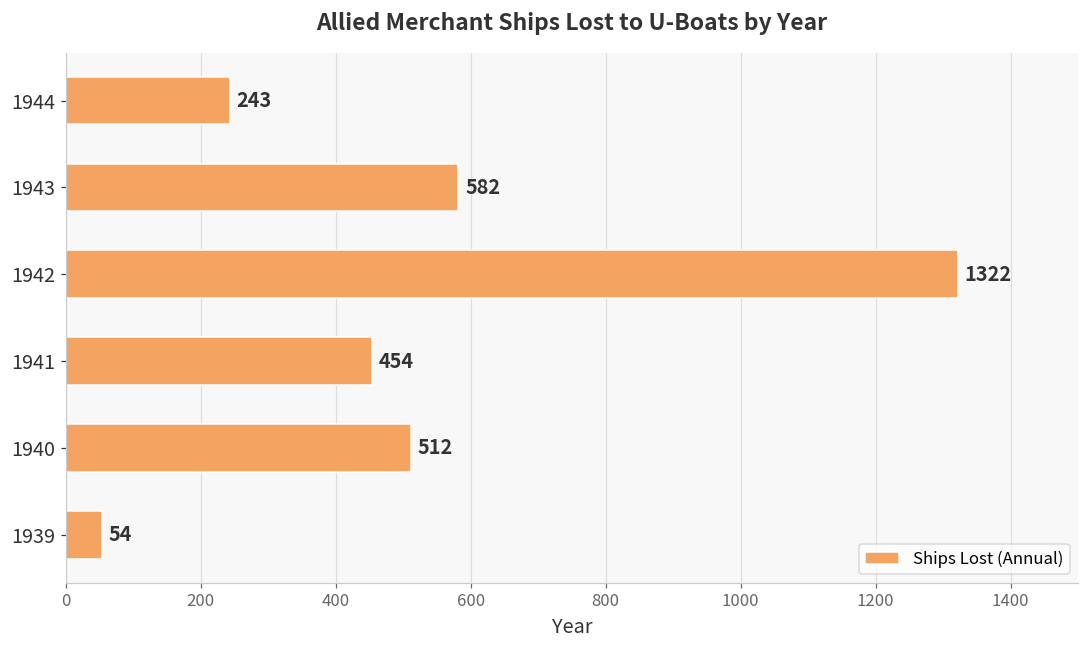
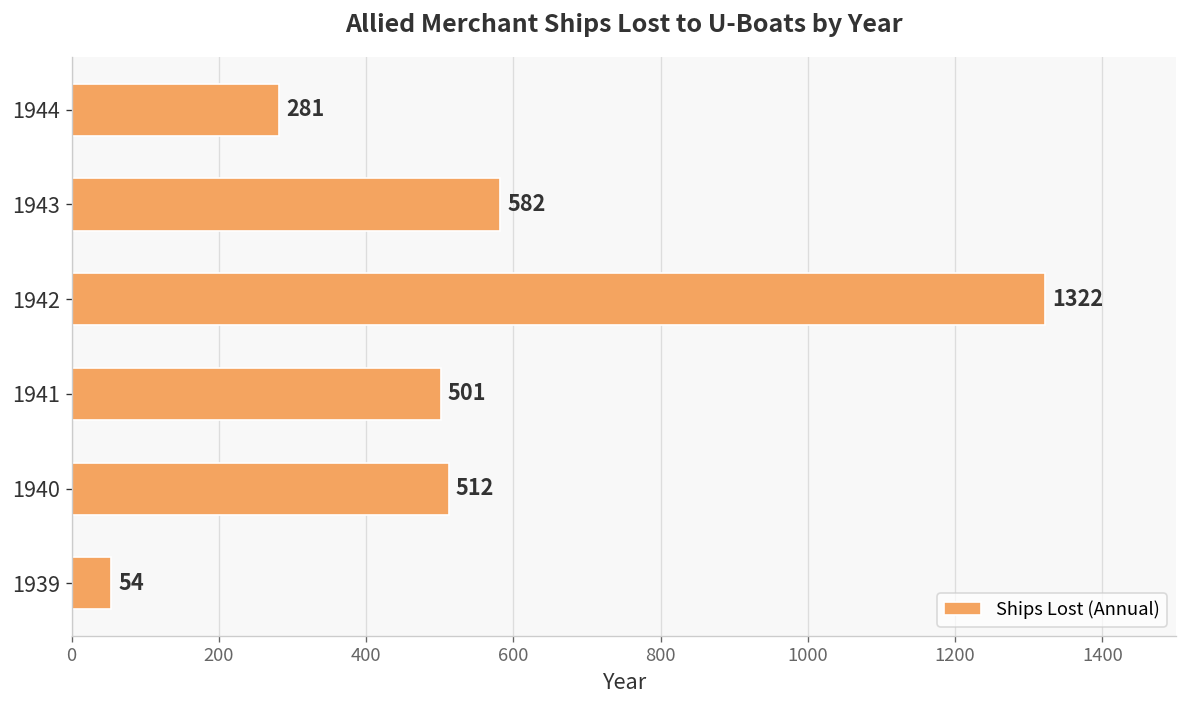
  {
-   "1944": 243,
+   "1944": 281,
    "1943": 582,
    "1942": 1322,
-   "1941": 454,
+   "1941": 501,
    "1940": 512,
    "1939": 54
  }
